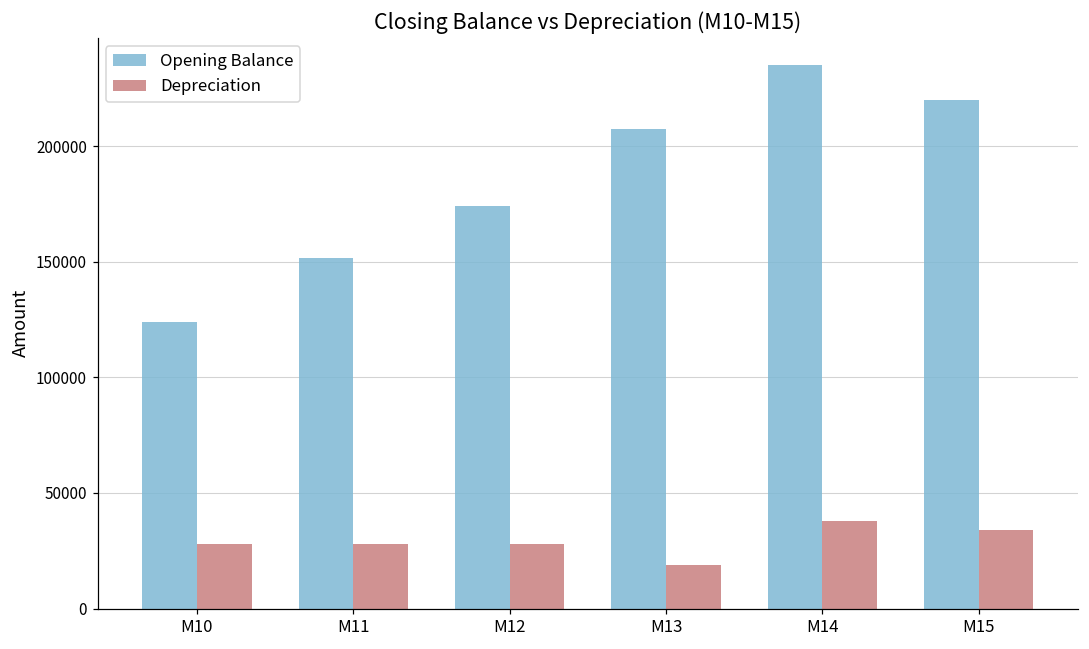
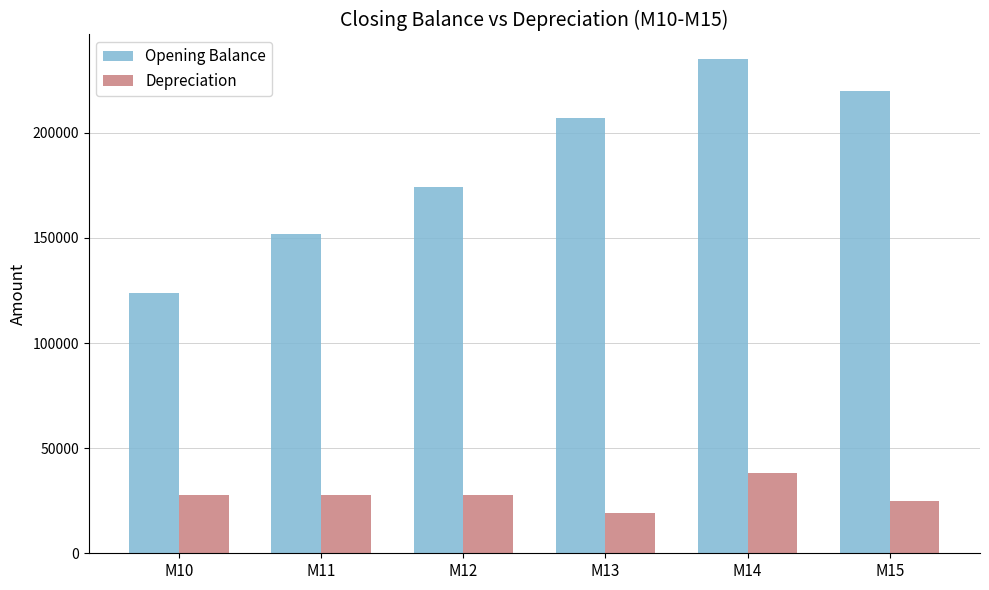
  {
    "Opening Balance": {
      "M10": 124000,
      "M11": 152000,
      "M12": 174000,
      "M13": 207000,
      "M14": 235000,
      "M15": 220000
    },
    "Depreciation": {
      "M10": 28000,
      "M11": 28000,
      "M12": 28000,
      "M13": 19000,
      "M14": 38000,
-     "M15": 34000
+     "M15": 25000
    }
  }
